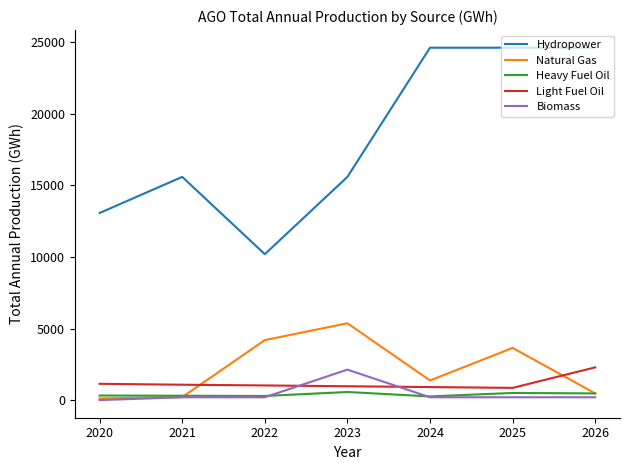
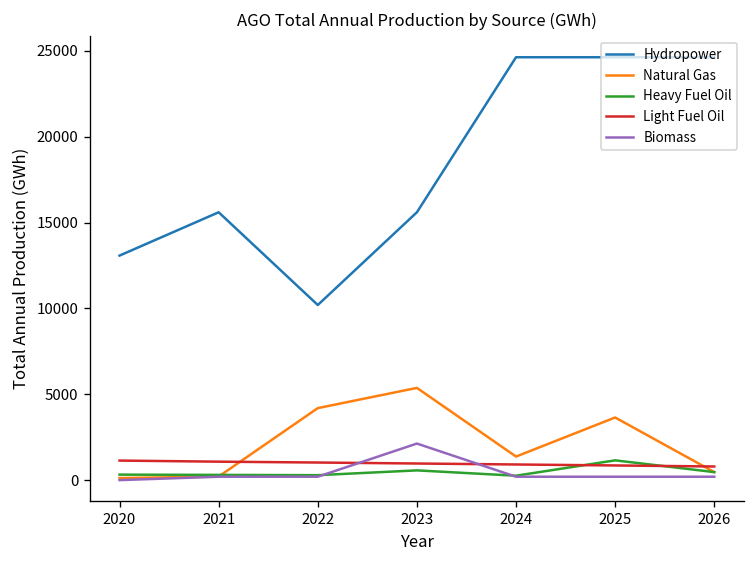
  {
    "Hydropower": {
      "2020": 13100,
      "2021": 15600,
      "2022": 10200,
      "2023": 15600,
      "2024": 24600
    },
    "Natural Gas": {
      "2022": 4200,
      "2023": 5400,
      "2024": 1400,
      "2025": 3600
    },
    "Heavy Fuel Oil": {
      "2020": 300,
      "2023": 600,
-     "2025": 500
+     "2025": 1200
    },
    "Light Fuel Oil": {
      "2020": 1100,
      "2021": 1100,
      "2022": 1000,
      "2023": 1000,
      "2024": 900,
      "2025": 900,
-     "2026": 2300
+     "2026": 800
    },
    "Biomass": {
      "2023": 2100,
      "2025": 200,
      "2026": 200
    }
  }
